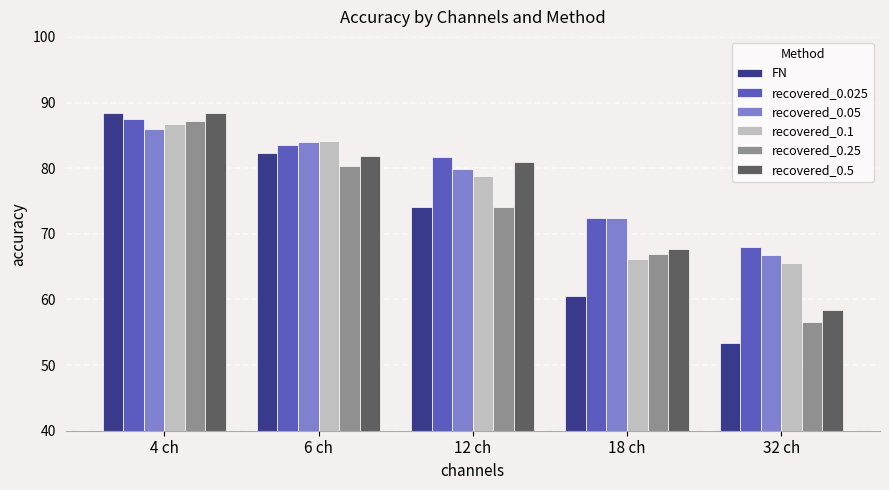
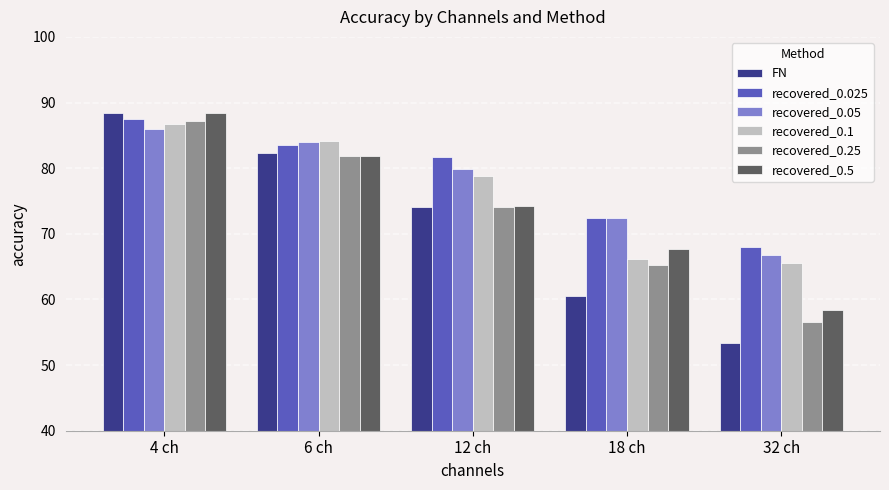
  {
    "FN": {
      "4 ch": 88,
      "6 ch": 82,
      "12 ch": 74,
      "18 ch": 60,
      "32 ch": 53
    },
    "recovered_0.1": {
      "4 ch": 87,
      "6 ch": 84,
      "12 ch": 79,
      "18 ch": 66,
      "32 ch": 66
    },
    "recovered_0.25": {
      "4 ch": 87,
-     "6 ch": 80,
+     "6 ch": 82,
      "12 ch": 74,
-     "18 ch": 67,
+     "18 ch": 65,
      "32 ch": 57
    },
    "recovered_0.5": {
      "4 ch": 88,
      "6 ch": 82,
-     "12 ch": 81,
+     "12 ch": 74,
      "18 ch": 68,
      "32 ch": 58
    }
  }
